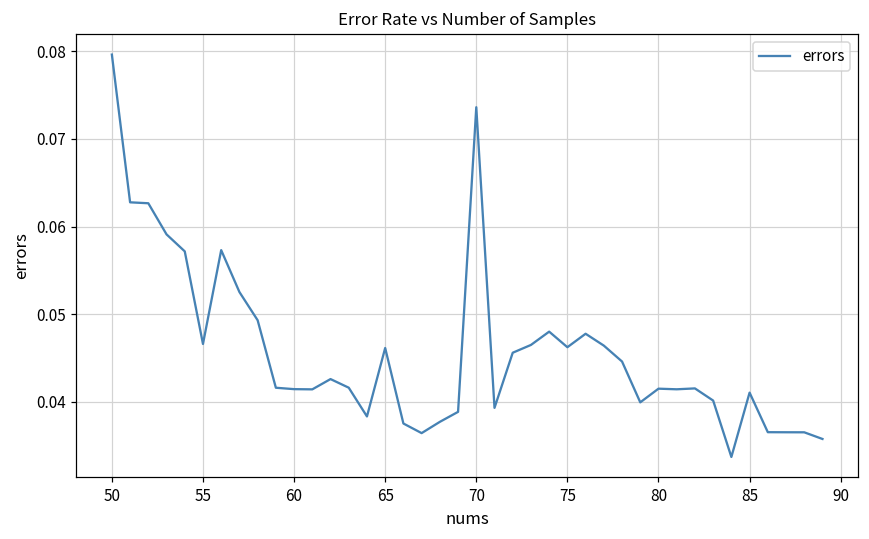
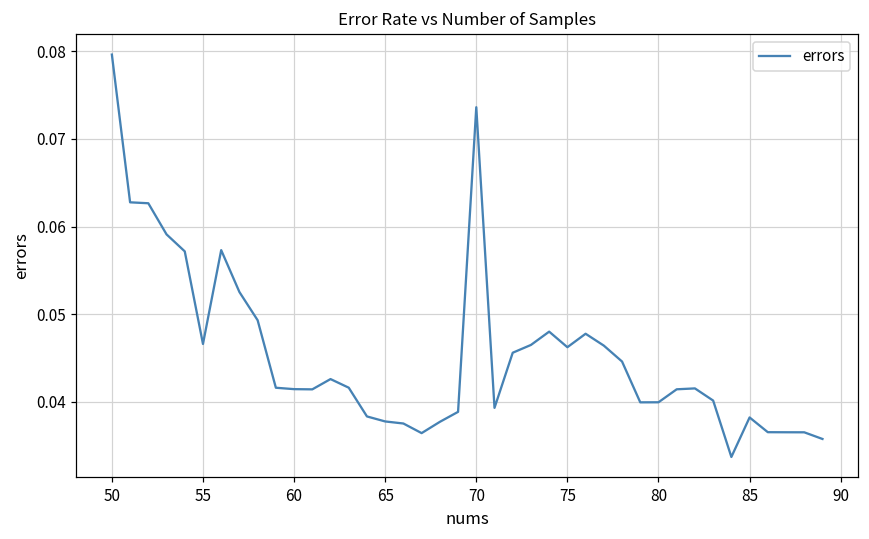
  {
    "50": 0.080,
    "55": 0.047,
    "60": 0.041,
-   "65": 0.046,
+   "65": 0.038,
    "70": 0.074,
    "75": 0.046,
-   "80": 0.041,
-   "85": 0.041
+   "80": 0.040,
+   "85": 0.038
  }
